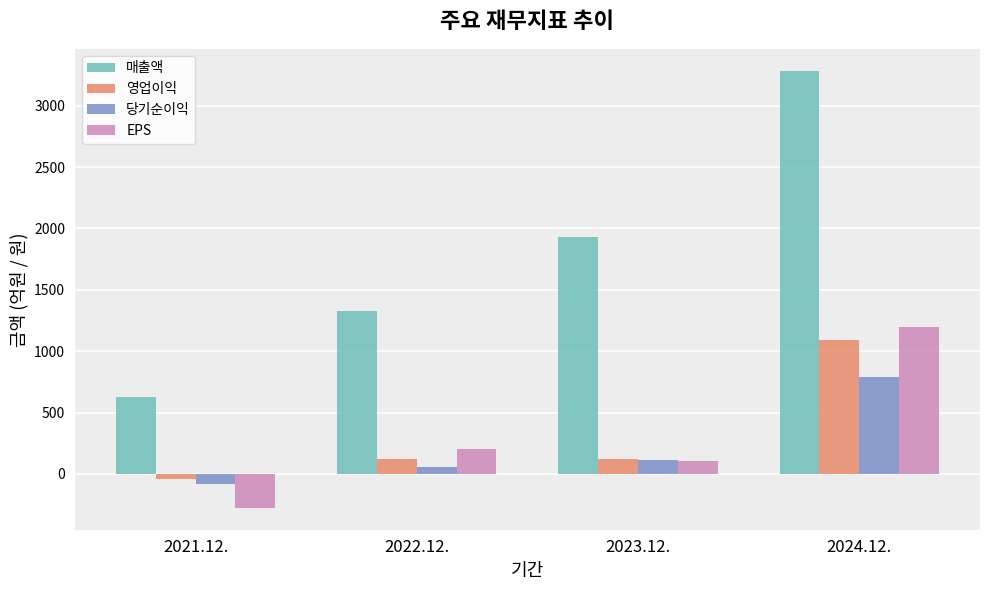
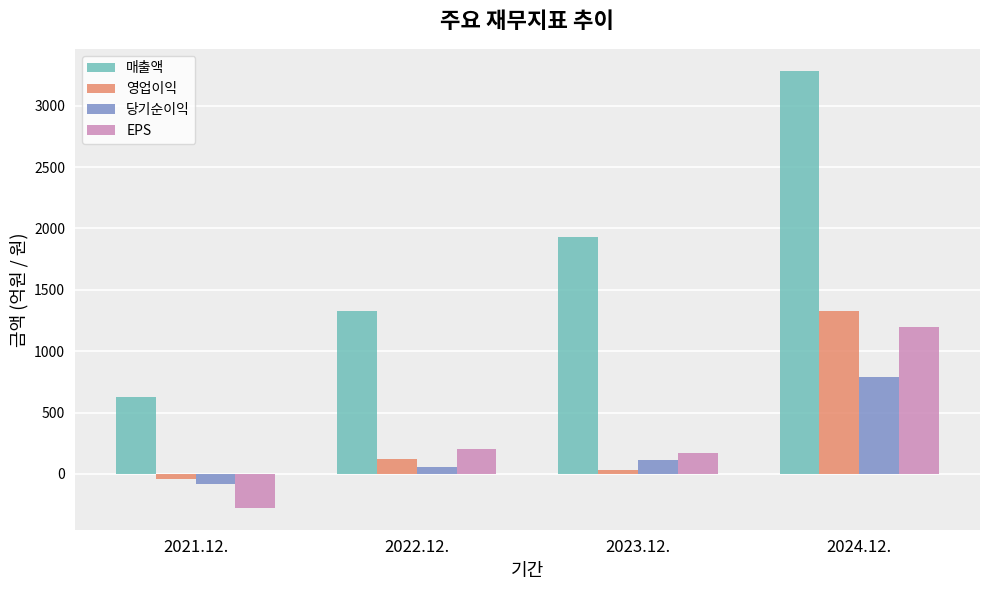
  {
    "영업이익": {
      "2021.12.": -40,
      "2022.12.": 120,
-     "2023.12.": 120,
-     "2024.12.": 1090
+     "2023.12.": 30,
+     "2024.12.": 1330
    },
    "EPS": {
      "2021.12.": -280,
      "2022.12.": 200,
-     "2023.12.": 100,
+     "2023.12.": 170,
      "2024.12.": 1200
    }
  }
